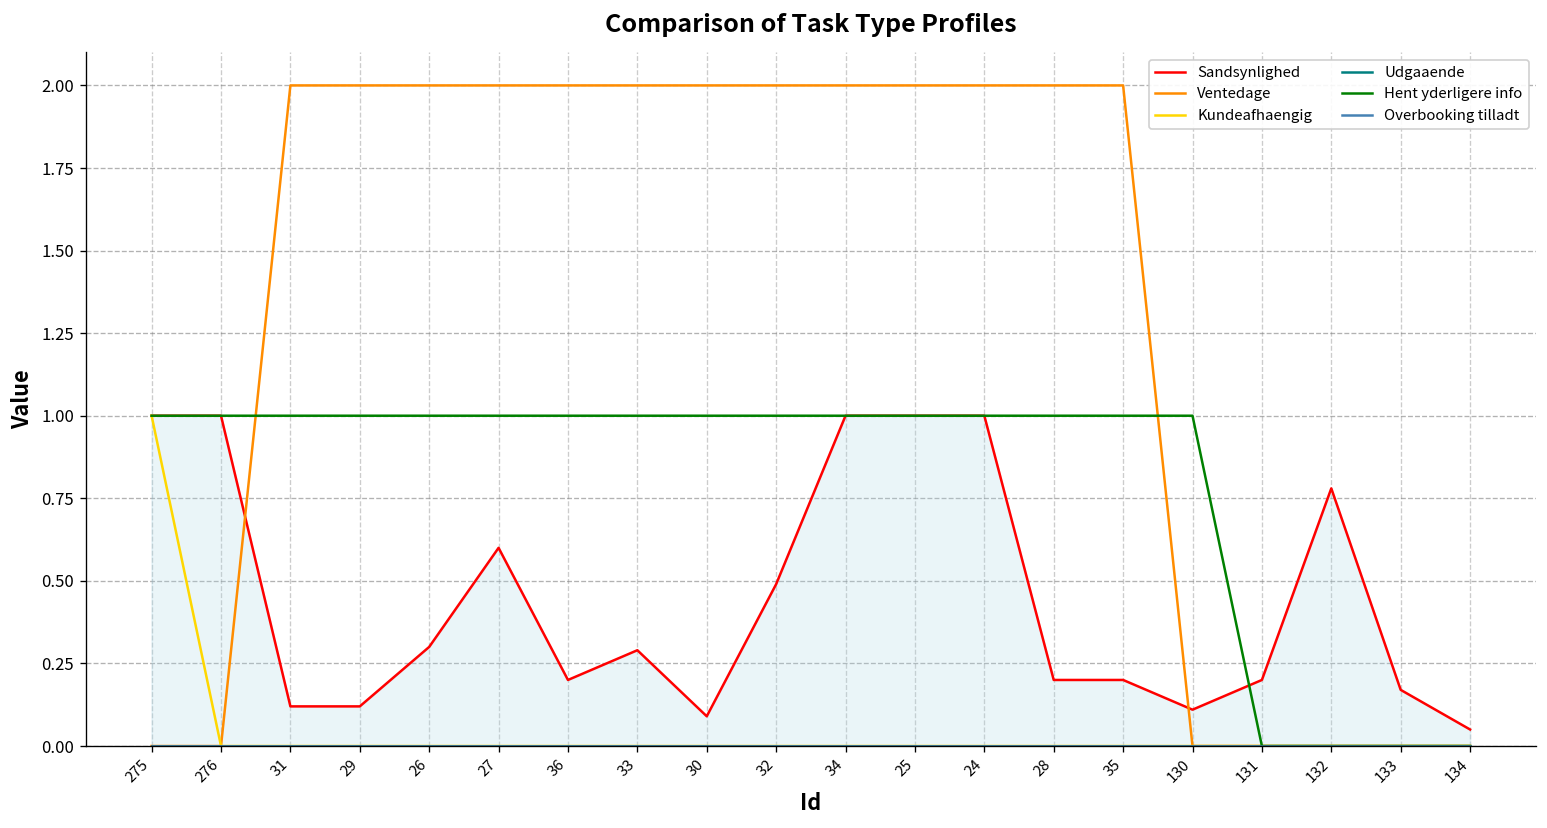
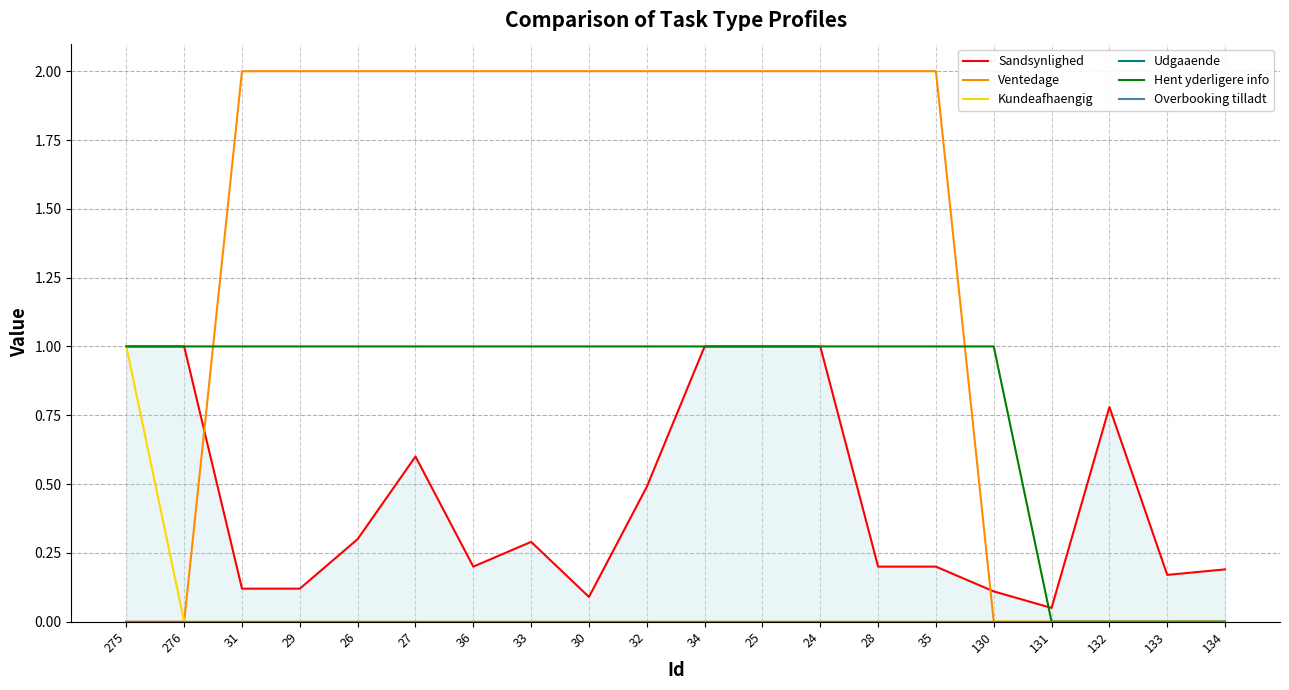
  {
    "Sandsynlighed": {
      "31": 0.12,
      "29": 0.12,
      "26": 0.30,
      "27": 0.60,
      "36": 0.20,
      "33": 0.29,
      "30": 0.09,
      "32": 0.49,
      "28": 0.20,
      "35": 0.20,
      "130": 0.11,
-     "131": 0.20,
+     "131": 0.05,
      "132": 0.78,
      "133": 0.17,
-     "134": 0.05
+     "134": 0.19
    },
    "Ventedage": {
      "31": 2.00,
      "29": 2.00,
      "26": 2.00,
      "27": 2.00,
      "36": 2.00,
      "33": 2.00,
      "30": 2.00,
      "32": 2.00,
      "34": 2.00,
      "25": 2.00,
      "24": 2.00,
      "28": 2.00,
      "35": 2.00
    },
    "Hent yderligere info": {
      "31": 1.00,
      "29": 1.00,
      "26": 1.00,
      "27": 1.00,
      "36": 1.00,
      "33": 1.00,
      "30": 1.00,
      "32": 1.00,
      "28": 1.00,
      "35": 1.00,
      "130": 1.00
    }
  }
